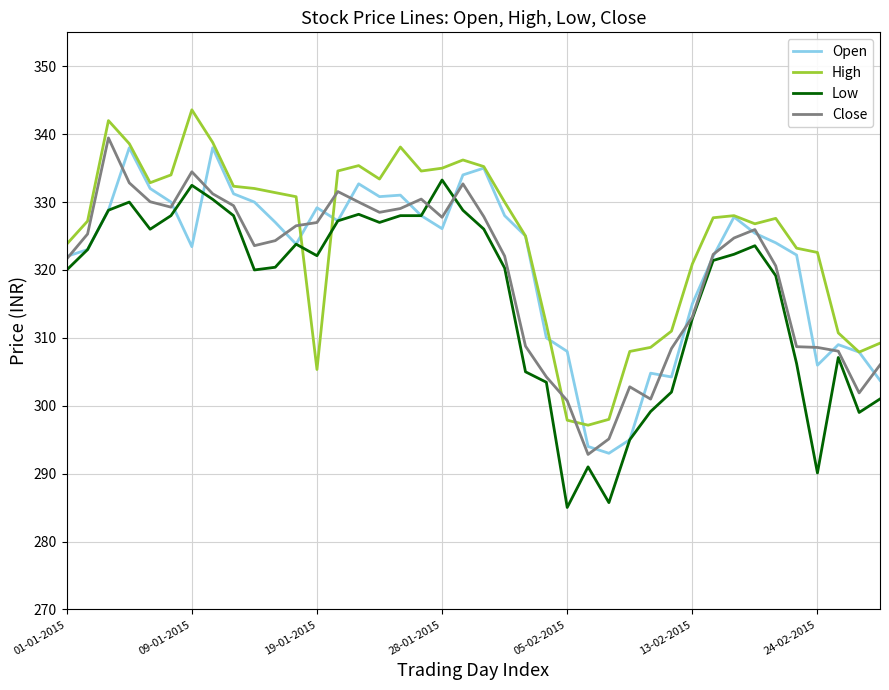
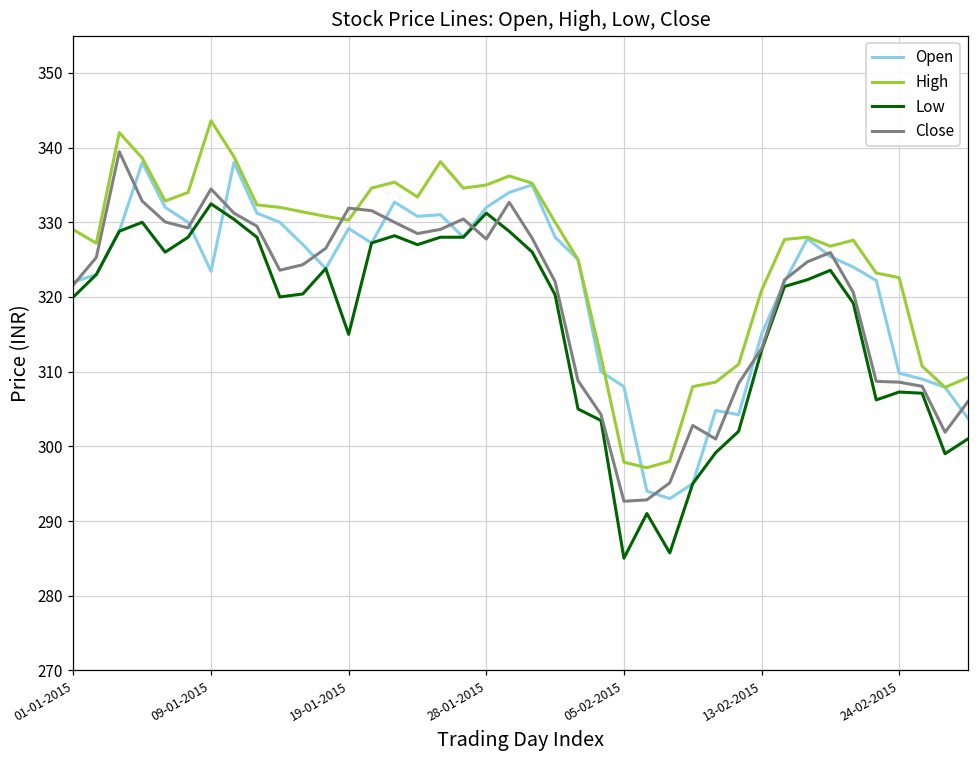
  {
    "Open": {
      "09-01-2015": 323,
      "19-01-2015": 329,
-     "28-01-2015": 326,
+     "28-01-2015": 332,
      "05-02-2015": 308,
      "13-02-2015": 315,
-     "24-02-2015": 306
+     "24-02-2015": 310
    },
    "High": {
-     "01-01-2015": 324,
+     "01-01-2015": 329,
      "09-01-2015": 344,
-     "19-01-2015": 305,
+     "19-01-2015": 330,
      "28-01-2015": 335,
      "05-02-2015": 298,
      "13-02-2015": 321,
      "24-02-2015": 323
    },
    "Low": {
      "01-01-2015": 320,
      "09-01-2015": 332,
-     "19-01-2015": 322,
-     "28-01-2015": 333,
+     "19-01-2015": 315,
+     "28-01-2015": 331,
      "05-02-2015": 285,
-     "24-02-2015": 290
+     "24-02-2015": 307
    },
    "Close": {
      "09-01-2015": 334,
-     "19-01-2015": 327,
+     "19-01-2015": 332,
      "28-01-2015": 328,
-     "05-02-2015": 301,
+     "05-02-2015": 293,
      "24-02-2015": 309
    }
  }
